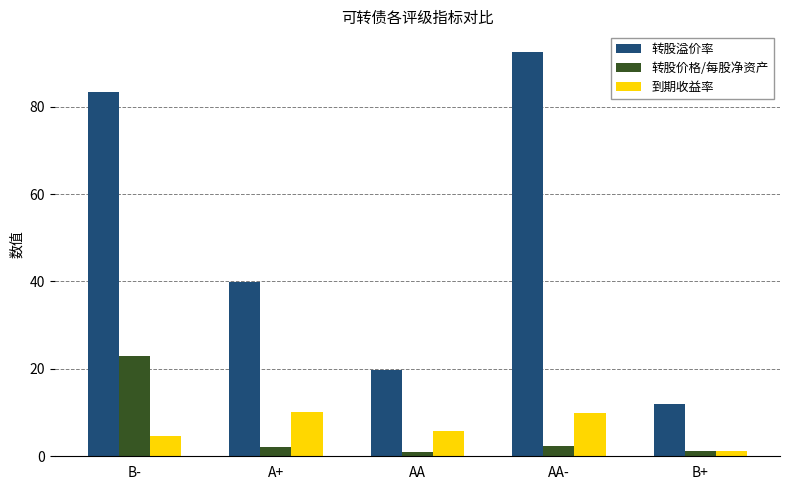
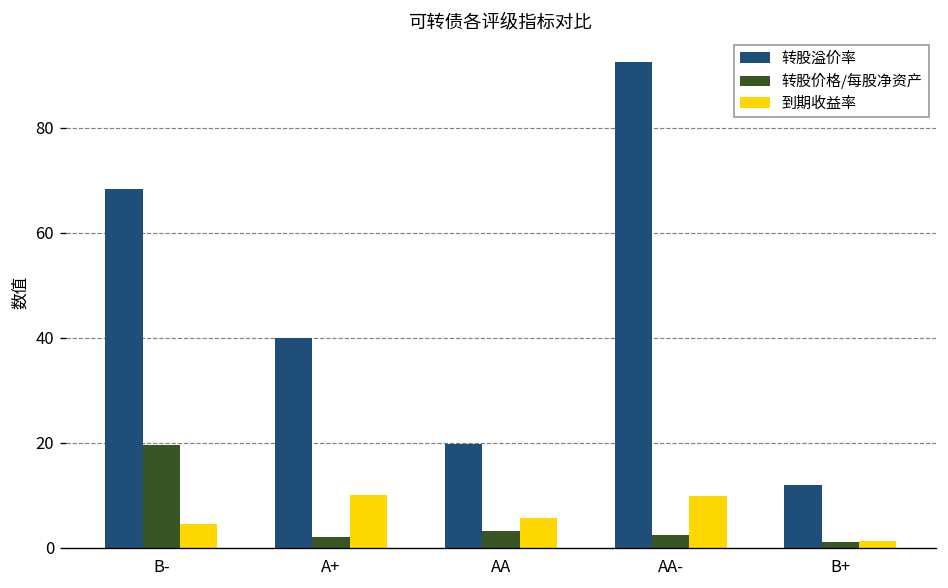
  {
    "转股溢价率": {
-     "B-": 83,
+     "B-": 68,
      "A+": 40,
      "AA": 20,
      "AA-": 93,
      "B+": 12
    },
    "转股价格/每股净资产": {
-     "B-": 23,
+     "B-": 20,
      "A+": 2,
-     "AA": 1,
+     "AA": 3,
      "AA-": 2,
      "B+": 1
    },
    "到期收益率": {
      "B-": 5,
      "A+": 10,
      "AA": 6,
      "AA-": 10,
      "B+": 1
    }
  }
